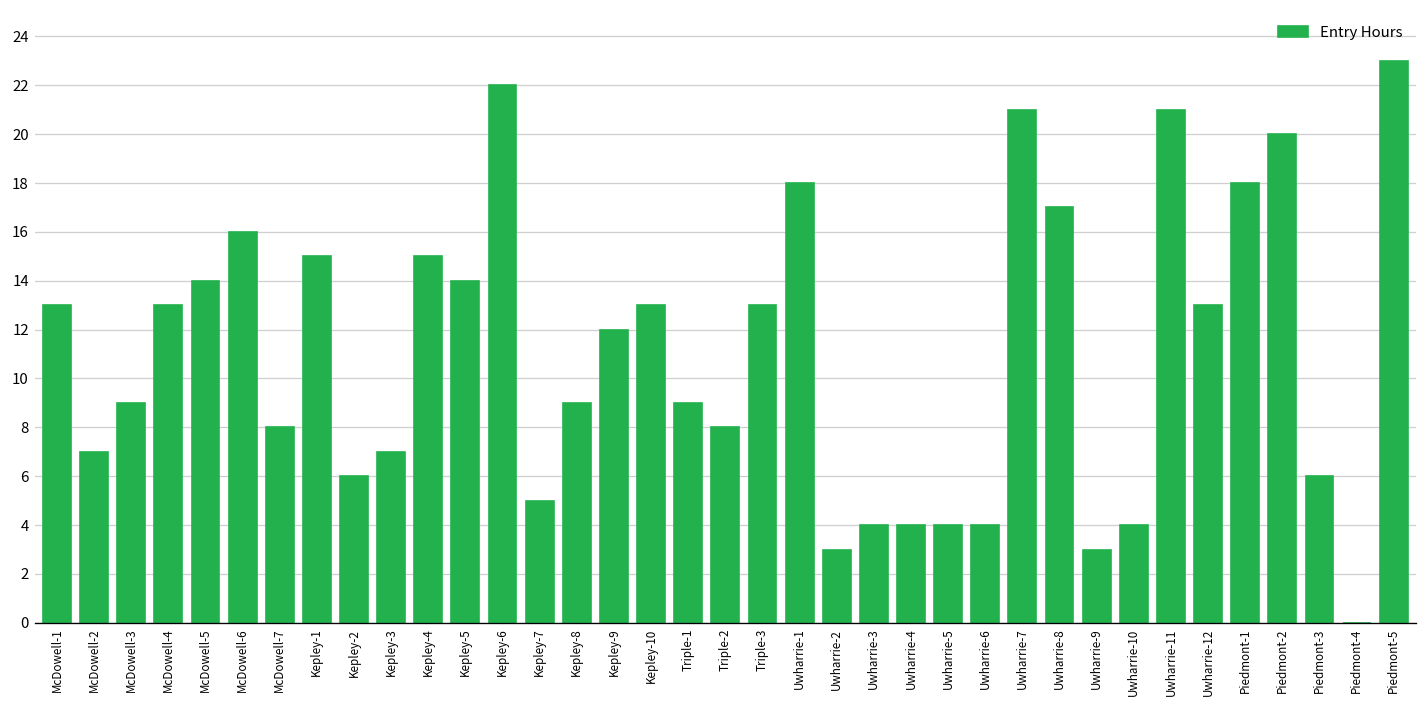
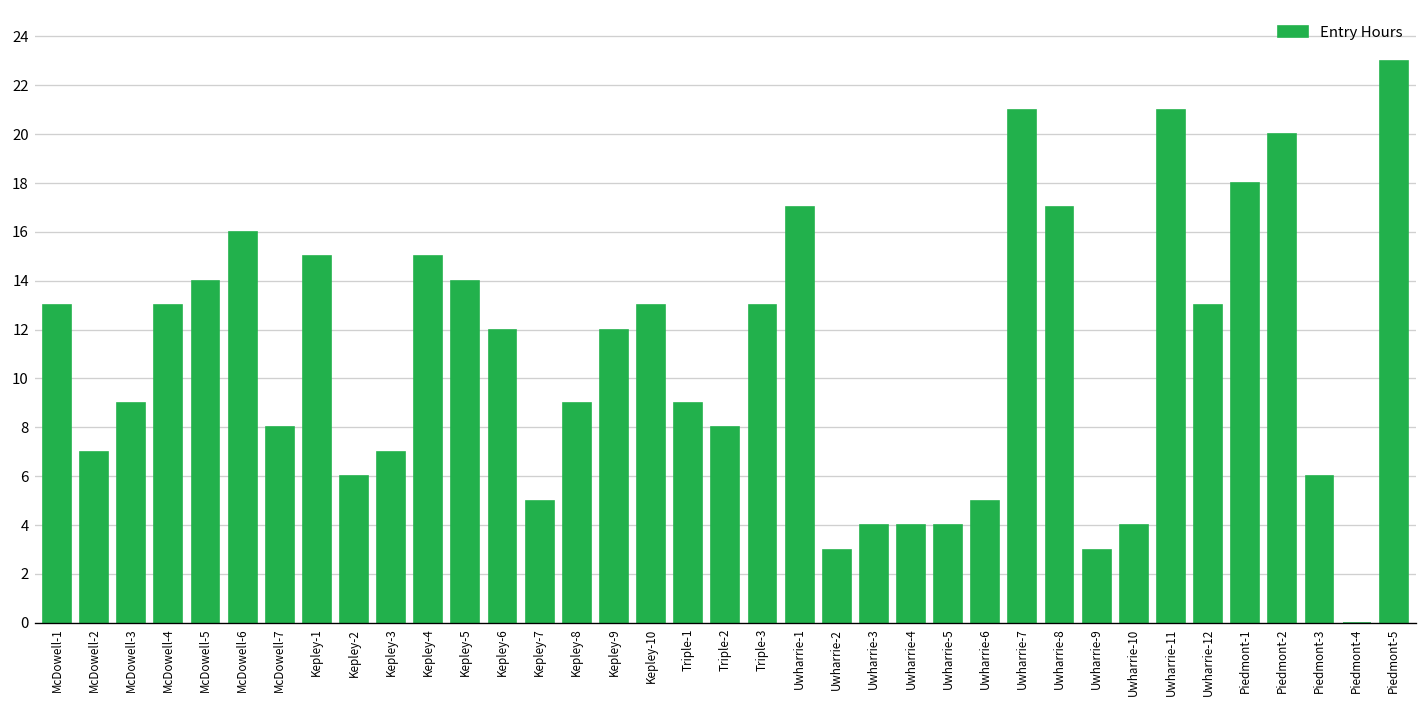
  {
    "McDowell-1": 13,
    "McDowell-2": 7,
    "McDowell-3": 9,
    "McDowell-4": 13,
    "McDowell-5": 14,
    "McDowell-6": 16,
    "McDowell-7": 8,
    "Kepley-1": 15,
    "Kepley-2": 6,
    "Kepley-3": 7,
    "Kepley-4": 15,
    "Kepley-5": 14,
-   "Kepley-6": 22,
+   "Kepley-6": 12,
    "Kepley-7": 5,
    "Kepley-8": 9,
    "Kepley-9": 12,
    "Kepley-10": 13,
    "Triple-1": 9,
    "Triple-2": 8,
    "Triple-3": 13,
-   "Uwharrie-1": 18,
+   "Uwharrie-1": 17,
    "Uwharrie-2": 3,
    "Uwharrie-3": 4,
    "Uwharrie-4": 4,
    "Uwharrie-5": 4,
-   "Uwharrie-6": 4,
+   "Uwharrie-6": 5,
    "Uwharrie-7": 21,
    "Uwharrie-8": 17,
    "Uwharrie-9": 3,
    "Uwharrie-10": 4,
    "Uwharrie-11": 21,
    "Uwharrie-12": 13,
    "Piedmont-1": 18,
    "Piedmont-2": 20,
    "Piedmont-3": 6,
    "Piedmont-4": 0,
    "Piedmont-5": 23
  }
